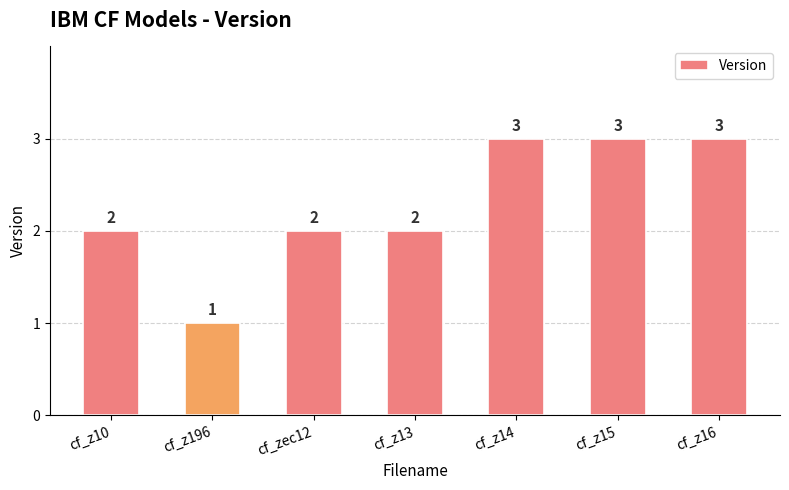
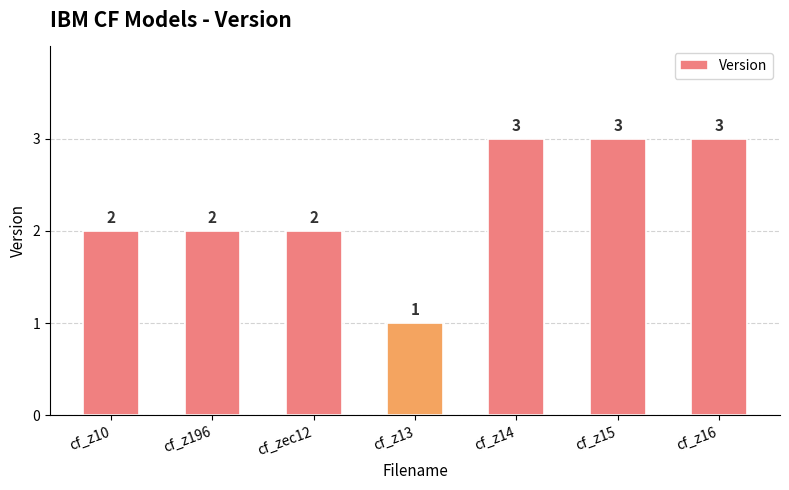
  {
    "cf_z10": 2,
-   "cf_z196": 1,
+   "cf_z196": 2,
    "cf_zec12": 2,
-   "cf_z13": 2,
+   "cf_z13": 1,
    "cf_z14": 3,
    "cf_z15": 3,
    "cf_z16": 3
  }
